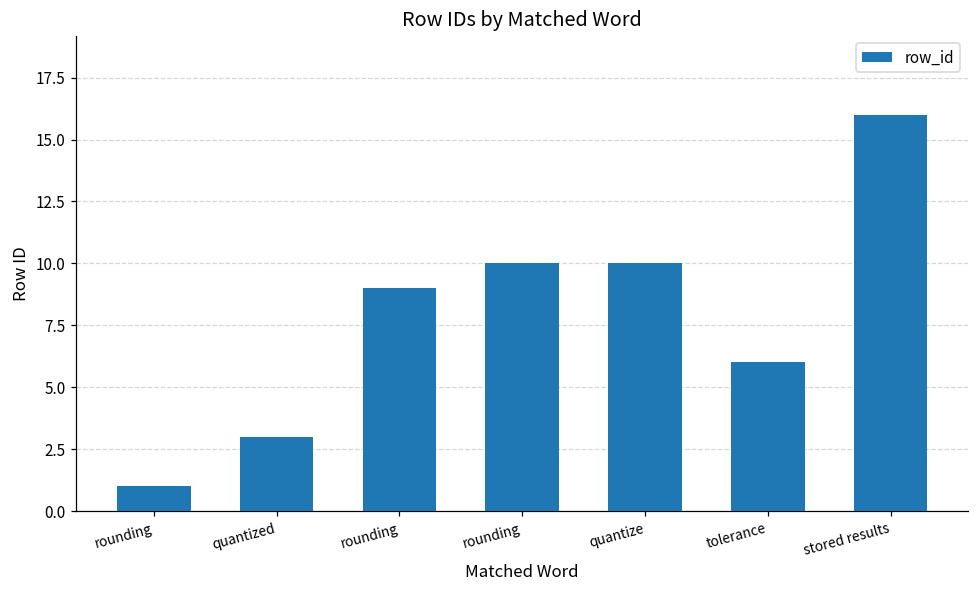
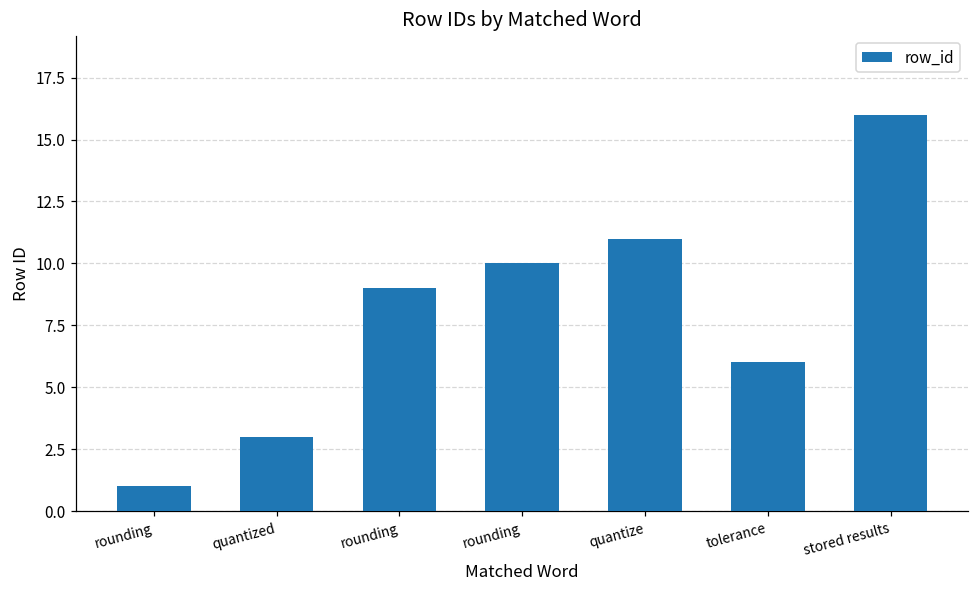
  {
    "quantized": 3,
-   "quantize": 10,
+   "quantize": 11,
    "tolerance": 6,
    "stored results": 16
  }
